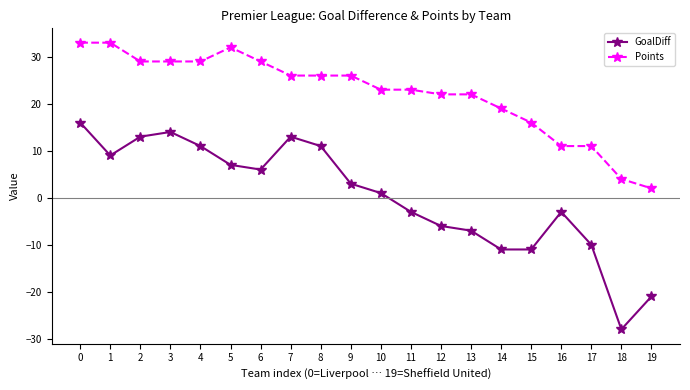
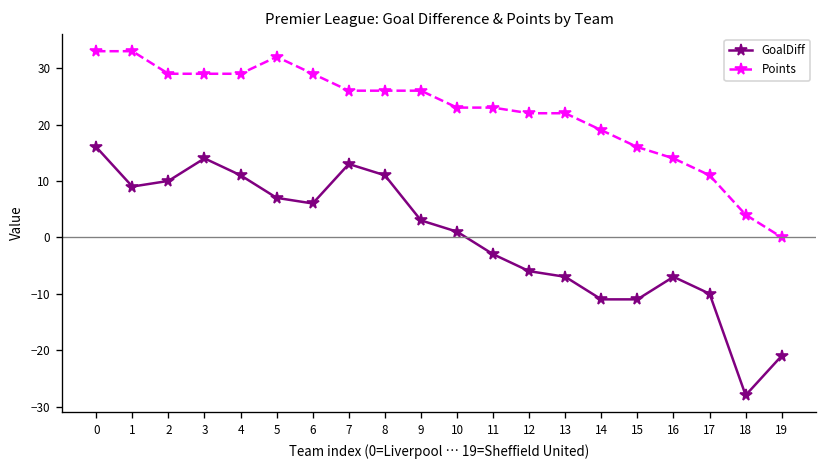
  {
    "GoalDiff": {
      "0": 16,
      "1": 9,
-     "2": 13,
+     "2": 10,
      "3": 14,
      "4": 11,
      "5": 7,
      "6": 6,
      "7": 13,
      "8": 11,
      "9": 3,
      "10": 1,
      "11": -3,
      "12": -6,
      "13": -7,
      "14": -11,
      "15": -11,
-     "16": -3,
+     "16": -7,
      "17": -10,
      "18": -28,
      "19": -21
    },
    "Points": {
      "0": 33,
      "1": 33,
      "2": 29,
      "3": 29,
      "4": 29,
      "5": 32,
      "6": 29,
      "7": 26,
      "8": 26,
      "9": 26,
      "10": 23,
      "11": 23,
      "12": 22,
      "13": 22,
      "14": 19,
      "15": 16,
-     "16": 11,
+     "16": 14,
      "17": 11,
      "18": 4,
-     "19": 2
+     "19": 0
    }
  }
